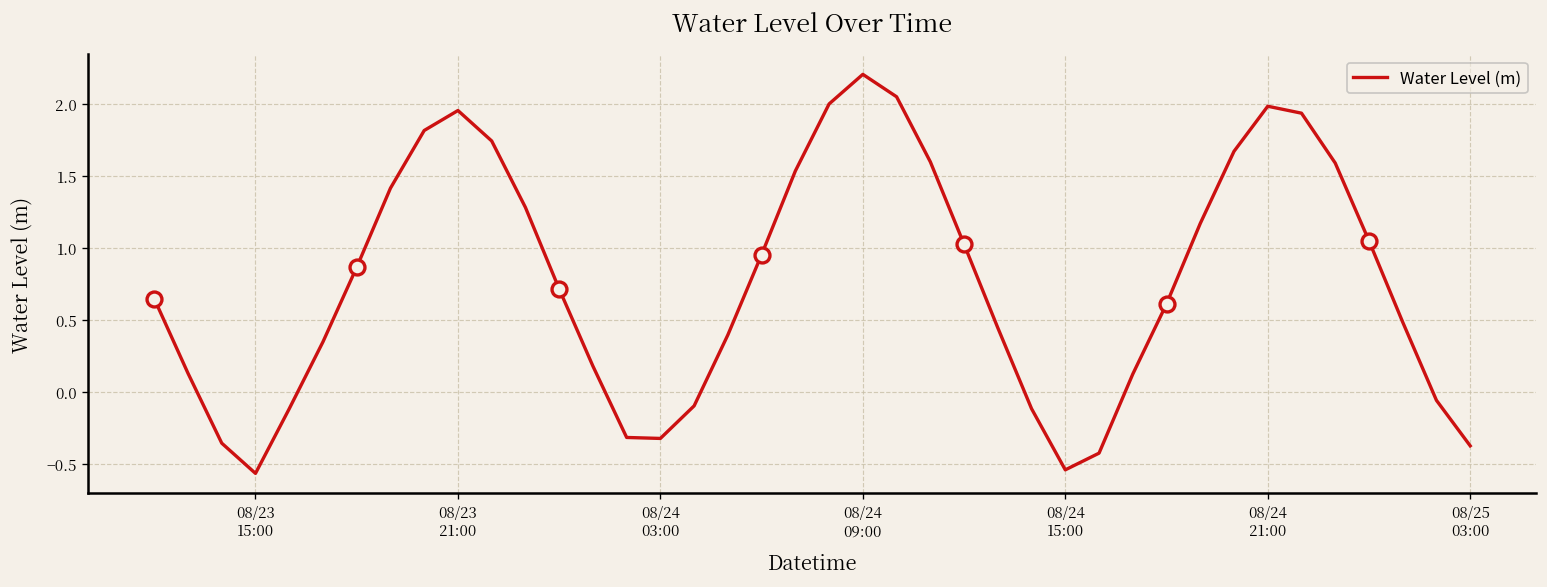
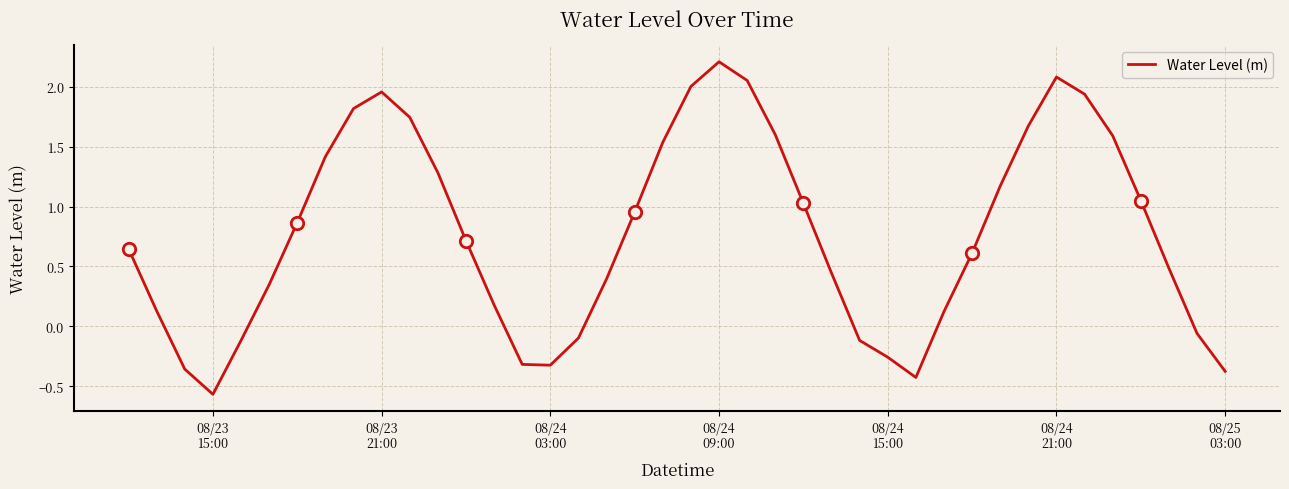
  {
    "Water Level (m)": {
      "08/23 15:00": -0.57,
      "08/23 21:00": 1.96,
      "08/24 03:00": -0.32,
      "08/24 09:00": 2.21,
-     "08/24 15:00": -0.54,
-     "08/24 21:00": 1.99,
+     "08/24 15:00": -0.26,
+     "08/24 21:00": 2.08,
      "08/25 03:00": -0.38
    }
  }
